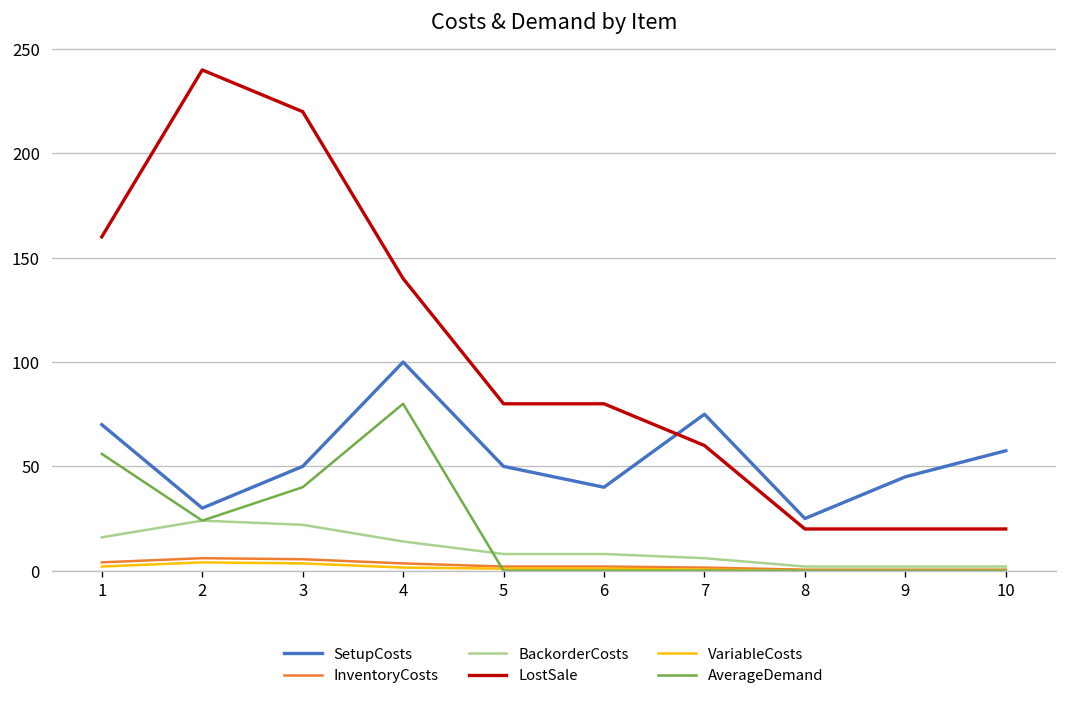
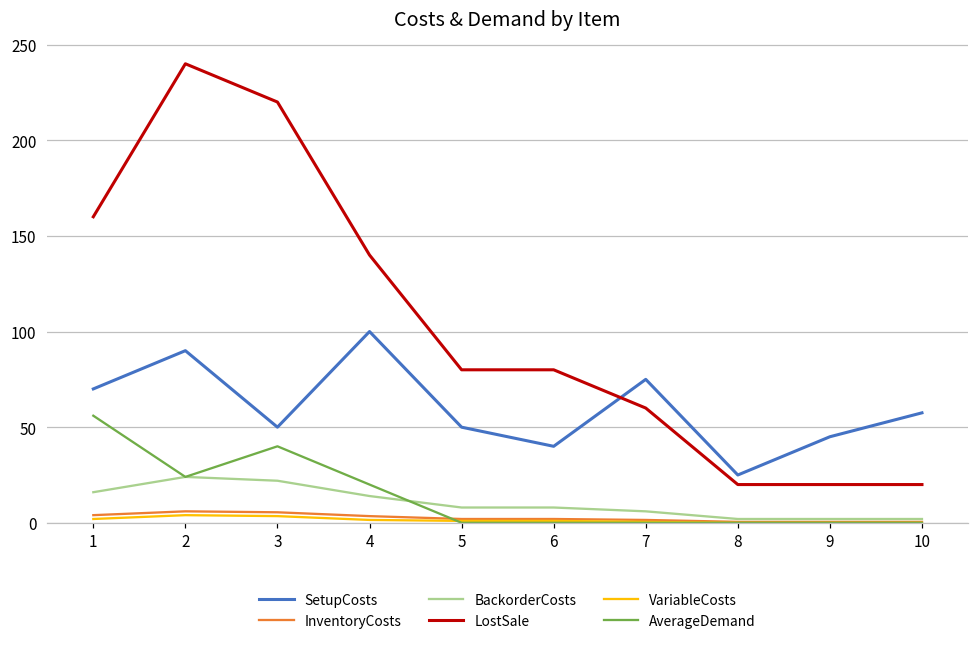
  {
    "SetupCosts": {
      "1": 70,
-     "2": 30,
+     "2": 90,
      "3": 50,
      "4": 100,
      "5": 50,
      "6": 40,
      "7": 75,
      "8": 25,
      "9": 45,
      "10": 58
    },
    "InventoryCosts": {
      "1": 4,
      "2": 6,
      "3": 6,
      "4": 4
    },
    "BackorderCosts": {
      "1": 16,
      "3": 22,
      "4": 14,
      "5": 8,
      "6": 8,
      "7": 6,
      "8": 2,
      "9": 2,
      "10": 2
    },
    "LostSale": {
      "1": 160,
      "2": 240,
      "3": 220,
      "4": 140,
      "5": 80,
      "6": 80,
      "7": 60,
      "8": 20,
      "9": 20,
      "10": 20
    },
    "VariableCosts": {
      "1": 2,
      "2": 4,
      "3": 4,
      "4": 2
    },
    "AverageDemand": {
      "1": 56,
      "3": 40,
-     "4": 80
+     "4": 20
    }
  }
